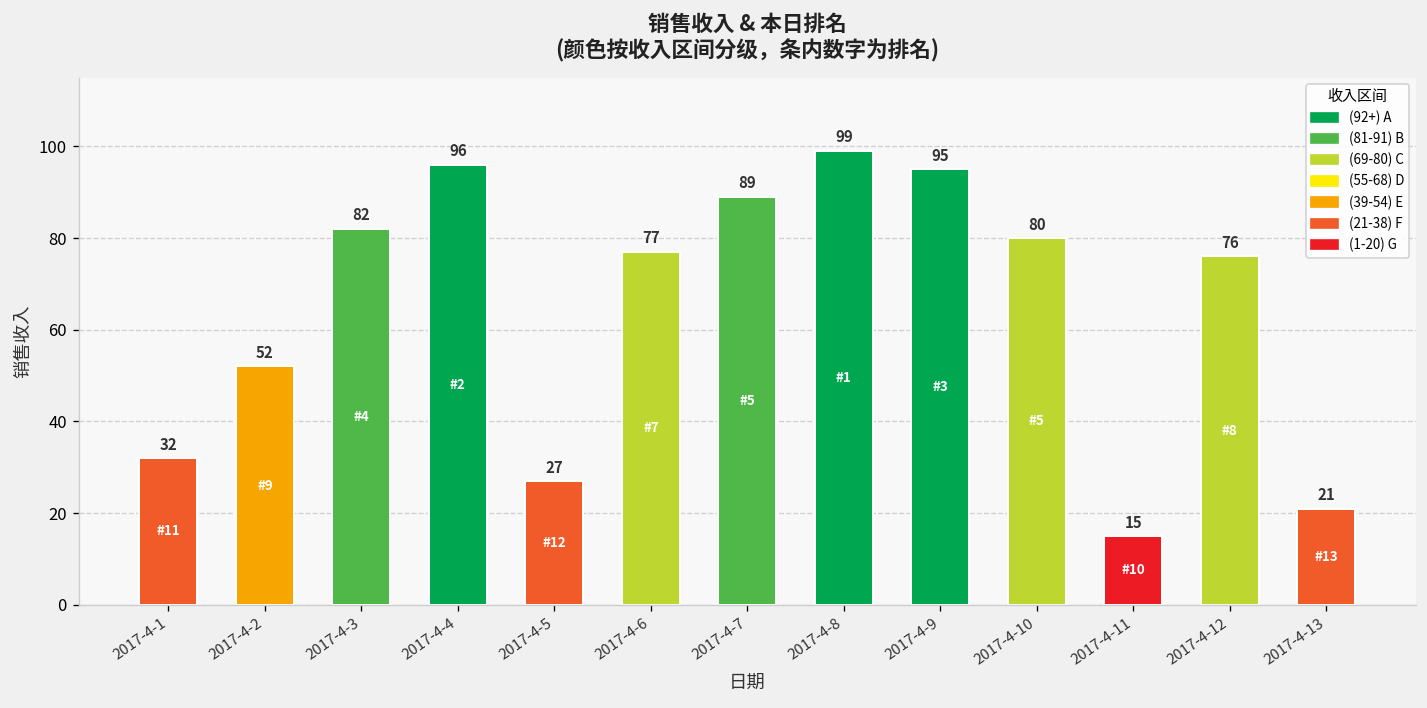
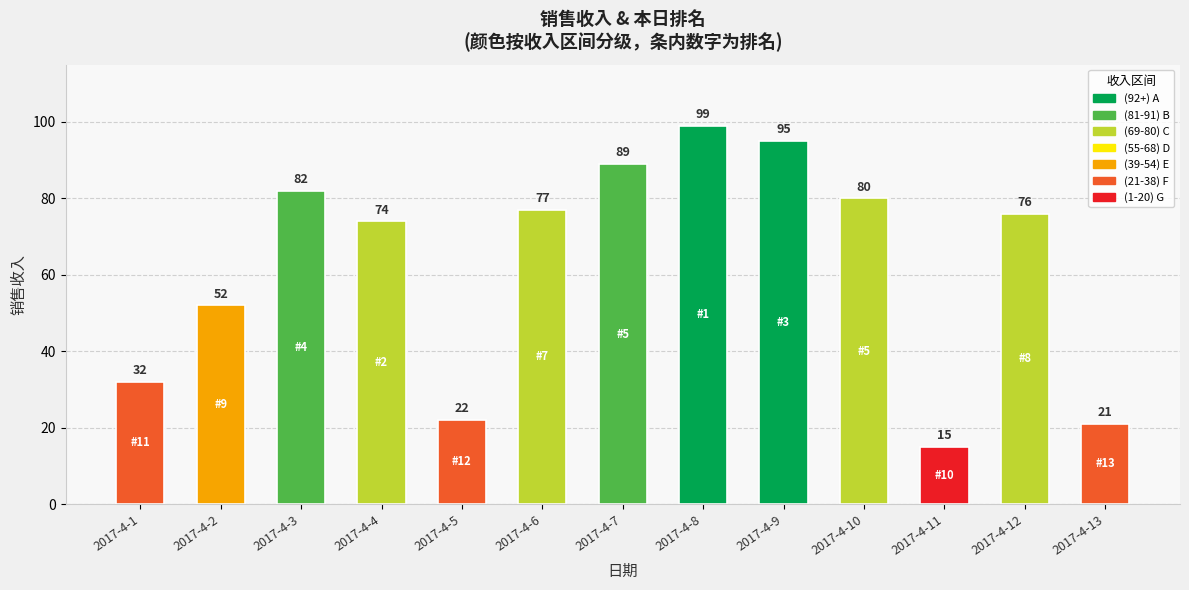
  {
    "2017-4-1": 32,
    "2017-4-2": 52,
    "2017-4-3": 82,
-   "2017-4-4": 96,
-   "2017-4-5": 27,
+   "2017-4-4": 74,
+   "2017-4-5": 22,
    "2017-4-6": 77,
    "2017-4-7": 89,
    "2017-4-8": 99,
    "2017-4-9": 95,
    "2017-4-10": 80,
    "2017-4-11": 15,
    "2017-4-12": 76,
    "2017-4-13": 21
  }
